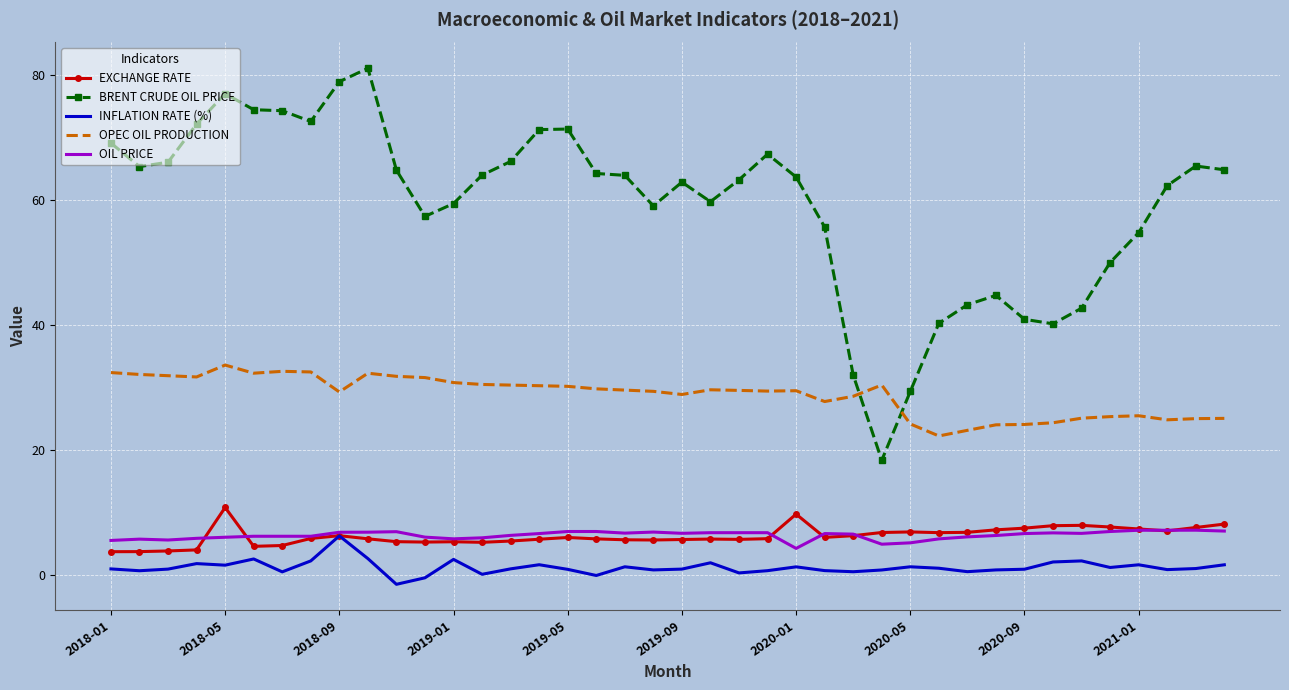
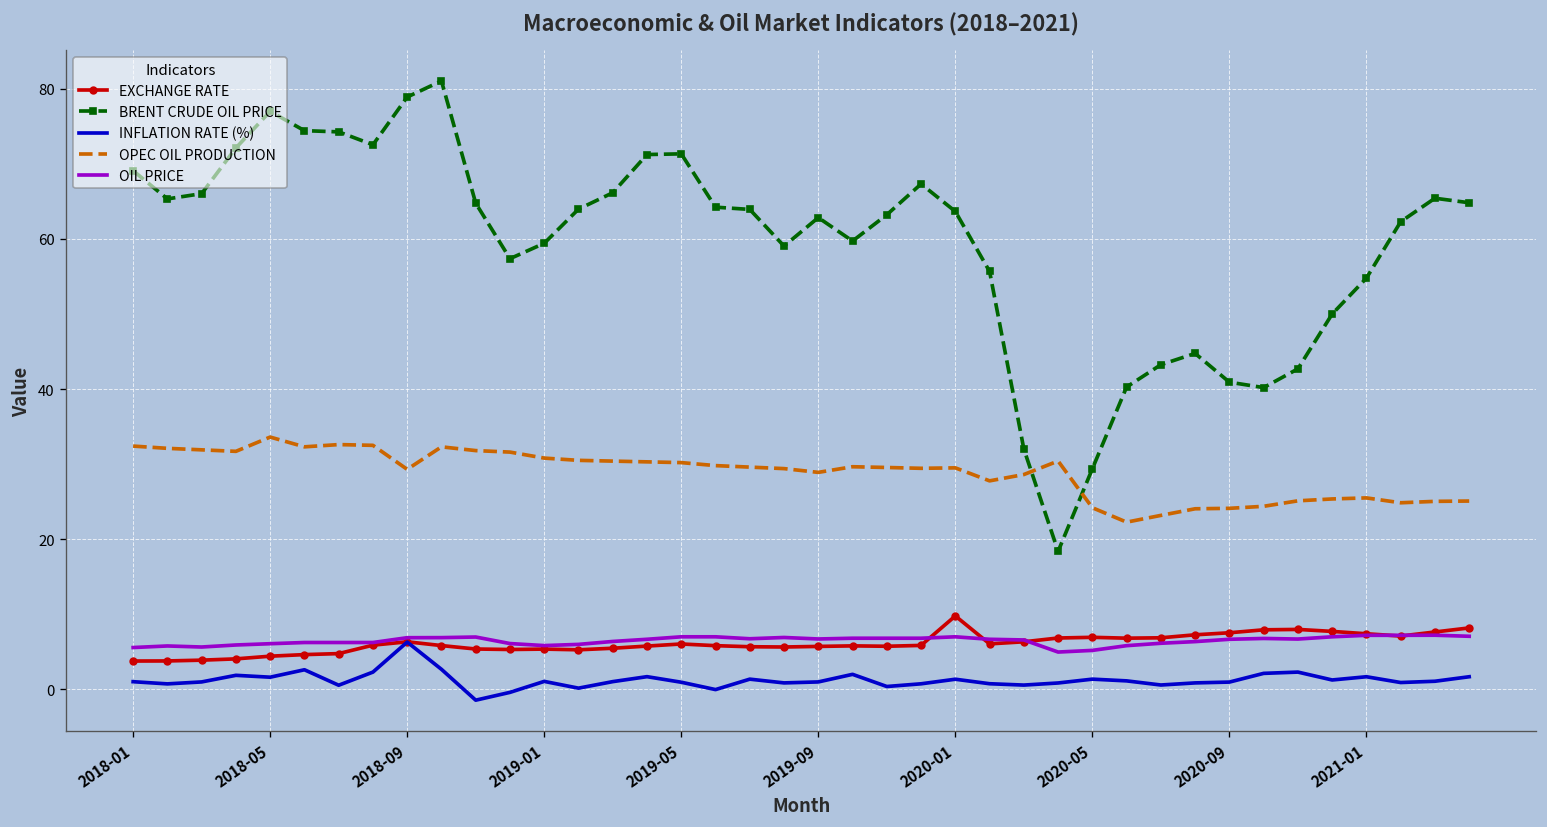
  {
    "EXCHANGE RATE": {
      "2018-01": 4,
-     "2018-05": 11,
+     "2018-05": 4,
      "2019-01": 5,
      "2019-05": 6,
      "2019-09": 6,
      "2020-01": 10,
      "2020-05": 7,
      "2020-09": 8
    },
    "BRENT CRUDE OIL PRICE": {
      "2018-09": 79,
      "2019-01": 59,
      "2019-05": 71,
      "2019-09": 63,
      "2020-01": 64,
      "2020-05": 29,
      "2020-09": 41,
      "2021-01": 55
    },
    "INFLATION RATE (%)": {
      "2018-01": 1,
      "2018-05": 2,
-     "2019-01": 3,
+     "2019-01": 1,
      "2019-05": 1,
      "2019-09": 1,
      "2020-01": 1,
      "2020-05": 1,
      "2020-09": 1,
      "2021-01": 2
    },
    "OPEC OIL PRODUCTION": {
      "2018-01": 32,
      "2018-05": 34,
      "2018-09": 29,
      "2019-01": 31,
      "2019-05": 30,
      "2019-09": 29,
      "2020-01": 30,
      "2020-05": 24,
      "2020-09": 24,
      "2021-01": 26
    },
    "OIL PRICE": {
      "2018-01": 6,
      "2018-05": 6,
      "2018-09": 7,
      "2019-01": 6,
      "2019-05": 7,
      "2019-09": 7,
-     "2020-01": 4,
+     "2020-01": 7,
      "2020-05": 5,
      "2020-09": 7
    }
  }
